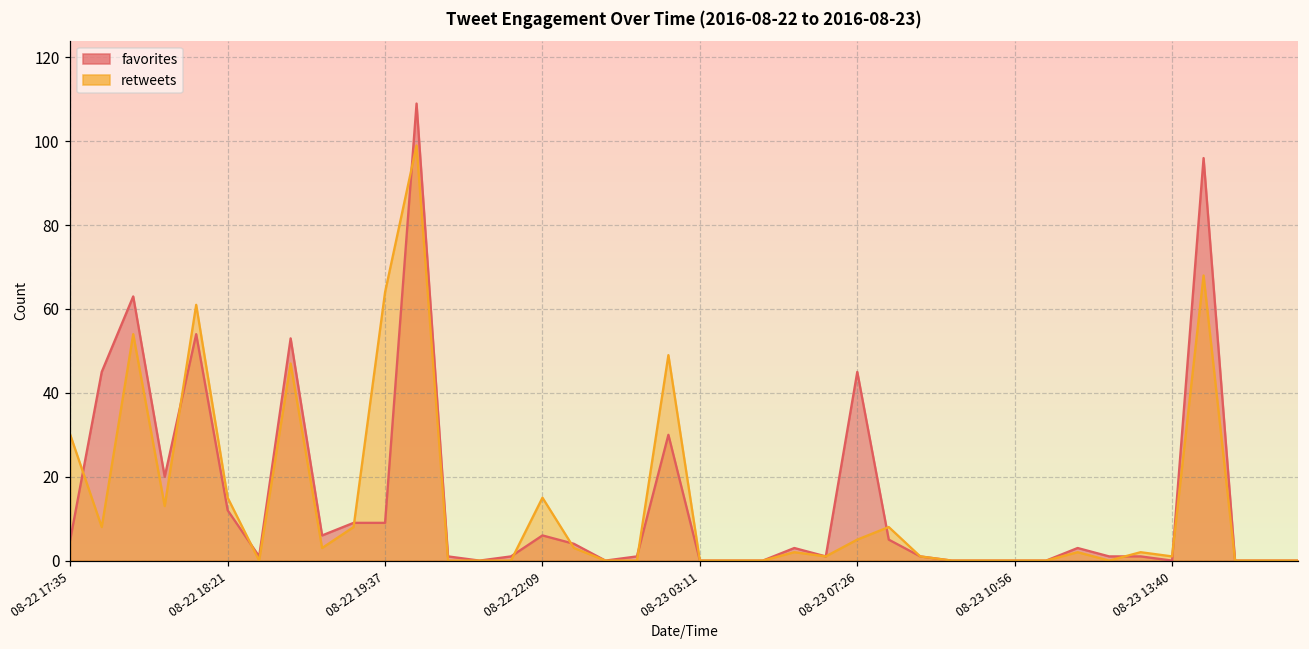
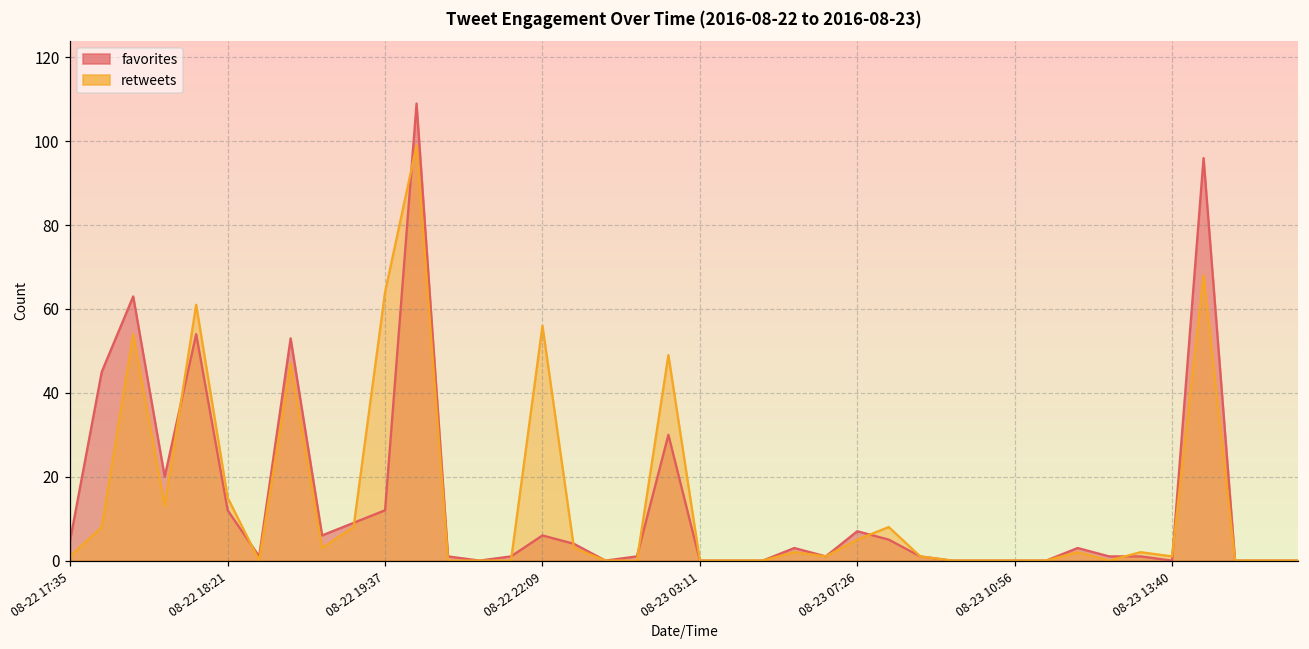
  {
    "favorites": {
      "08-22 17:35": 5,
      "08-22 18:21": 12,
-     "08-22 19:37": 9,
+     "08-22 19:37": 12,
      "08-22 22:09": 6,
-     "08-23 07:26": 45,
+     "08-23 07:26": 7,
      "08-23 13:40": 0
    },
    "retweets": {
-     "08-22 17:35": 30,
+     "08-22 17:35": 1,
      "08-22 18:21": 15,
      "08-22 19:37": 64,
-     "08-22 22:09": 15,
+     "08-22 22:09": 56,
      "08-23 07:26": 5,
      "08-23 13:40": 1
    }
  }
